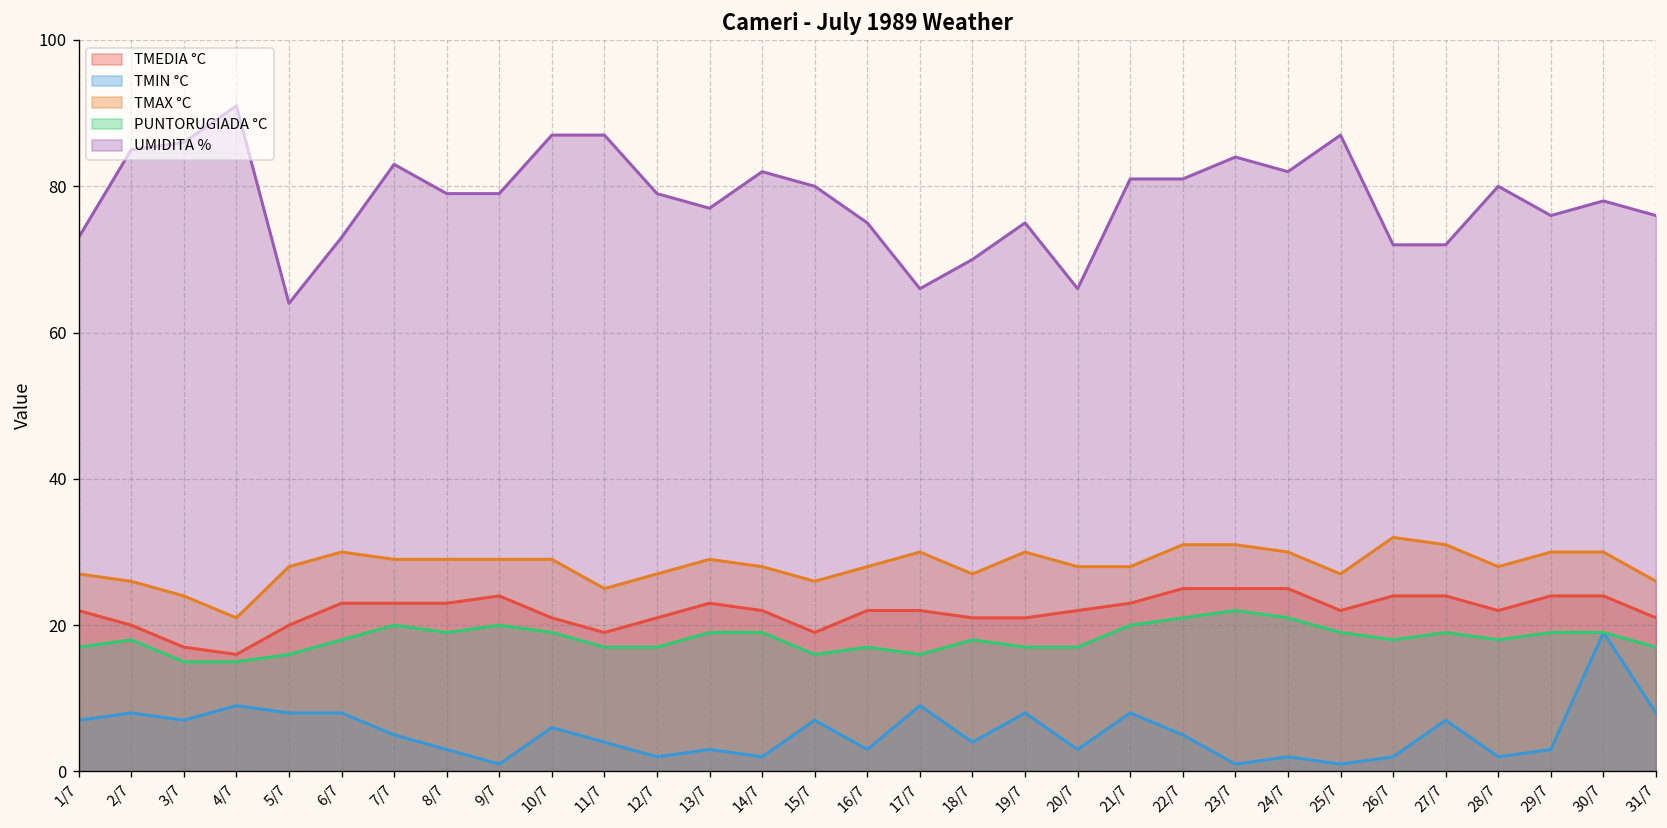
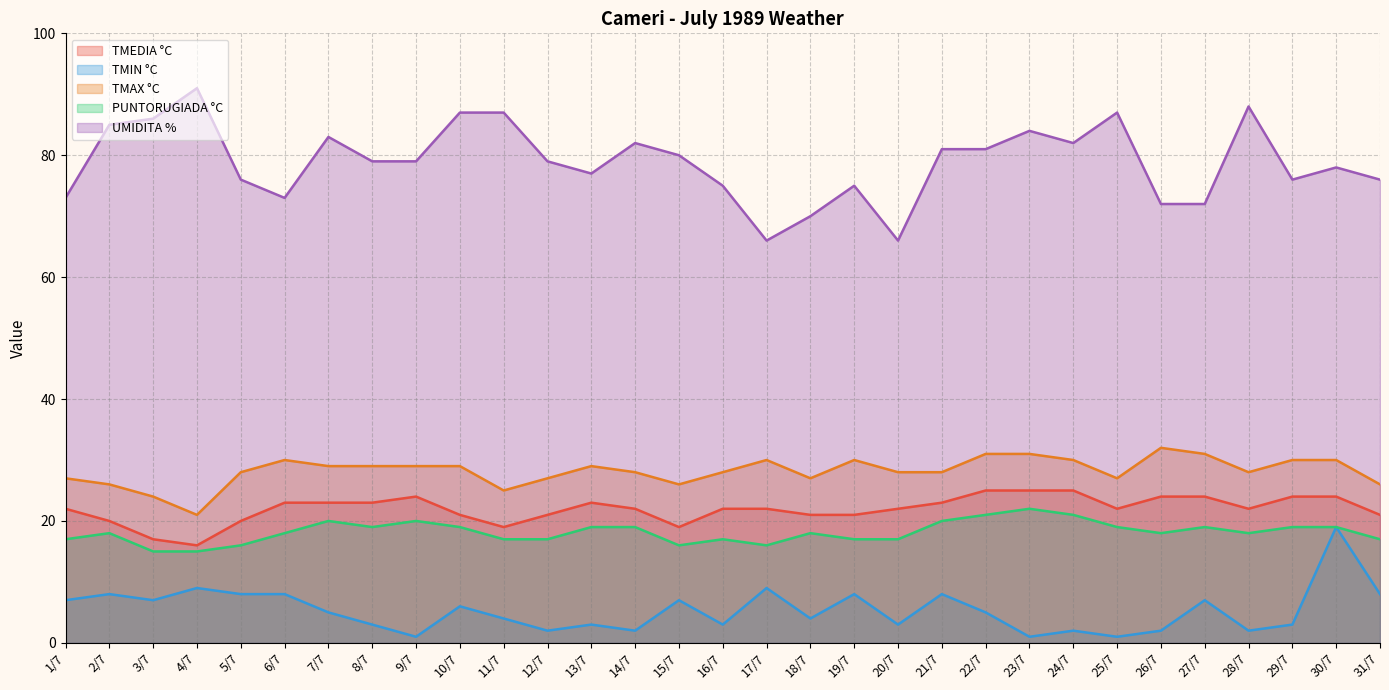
  {
    "TMIN °C": {
      "1/7": 7,
      "2/7": 8,
      "3/7": 7,
      "4/7": 9,
      "5/7": 8,
      "6/7": 8,
      "7/7": 5,
      "8/7": 3,
      "9/7": 1,
      "10/7": 6,
      "11/7": 4,
      "12/7": 2,
      "13/7": 3,
      "14/7": 2,
      "15/7": 7,
      "16/7": 3,
      "17/7": 9,
      "18/7": 4,
      "19/7": 8,
      "20/7": 3,
      "21/7": 8,
      "22/7": 5,
      "23/7": 1,
      "24/7": 2,
      "25/7": 1,
      "26/7": 2,
      "27/7": 7,
      "28/7": 2,
      "29/7": 3,
      "31/7": 8
    },
    "PUNTORUGIADA °C": {
      "1/7": 17,
      "2/7": 18,
      "3/7": 15,
      "4/7": 15,
      "5/7": 16,
      "6/7": 18,
      "7/7": 20,
      "8/7": 19,
      "9/7": 20,
      "10/7": 19,
      "11/7": 17,
      "12/7": 17,
      "13/7": 19,
      "14/7": 19,
      "15/7": 16,
      "16/7": 17,
      "17/7": 16,
      "18/7": 18,
      "19/7": 17,
      "20/7": 17,
      "21/7": 20,
      "22/7": 21,
      "23/7": 22,
      "24/7": 21,
      "25/7": 19,
      "26/7": 18,
      "27/7": 19,
      "28/7": 18,
      "29/7": 19,
      "31/7": 17
    },
    "UMIDITA %": {
      "1/7": 73,
-     "5/7": 64,
+     "5/7": 76,
      "6/7": 73,
      "7/7": 83,
      "8/7": 79,
      "9/7": 79,
      "10/7": 87,
      "11/7": 87,
      "12/7": 79,
      "13/7": 77,
      "14/7": 82,
      "15/7": 80,
      "16/7": 75,
      "17/7": 66,
      "18/7": 70,
      "19/7": 75,
      "20/7": 66,
      "21/7": 81,
      "22/7": 81,
      "23/7": 84,
      "24/7": 82,
      "25/7": 87,
      "26/7": 72,
      "27/7": 72,
-     "28/7": 80,
+     "28/7": 88,
      "29/7": 76,
      "30/7": 78,
      "31/7": 76
    }
  }
